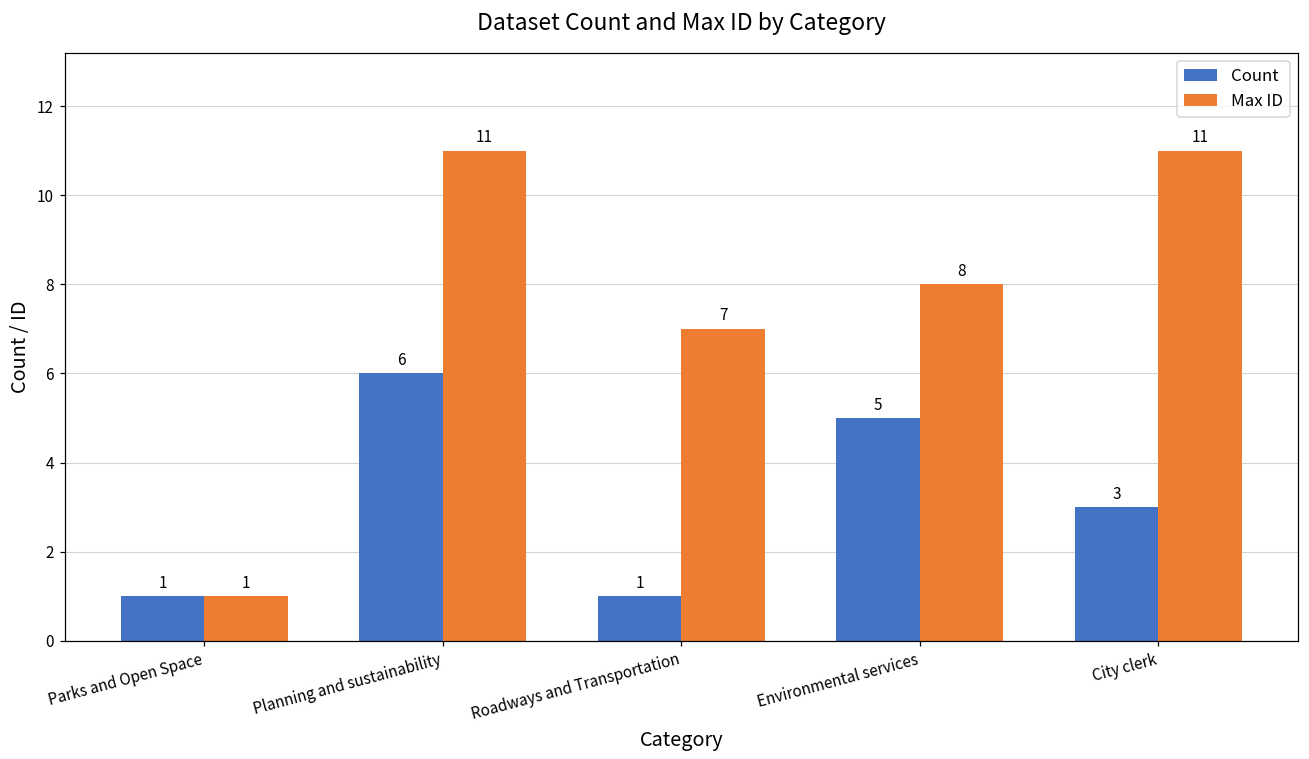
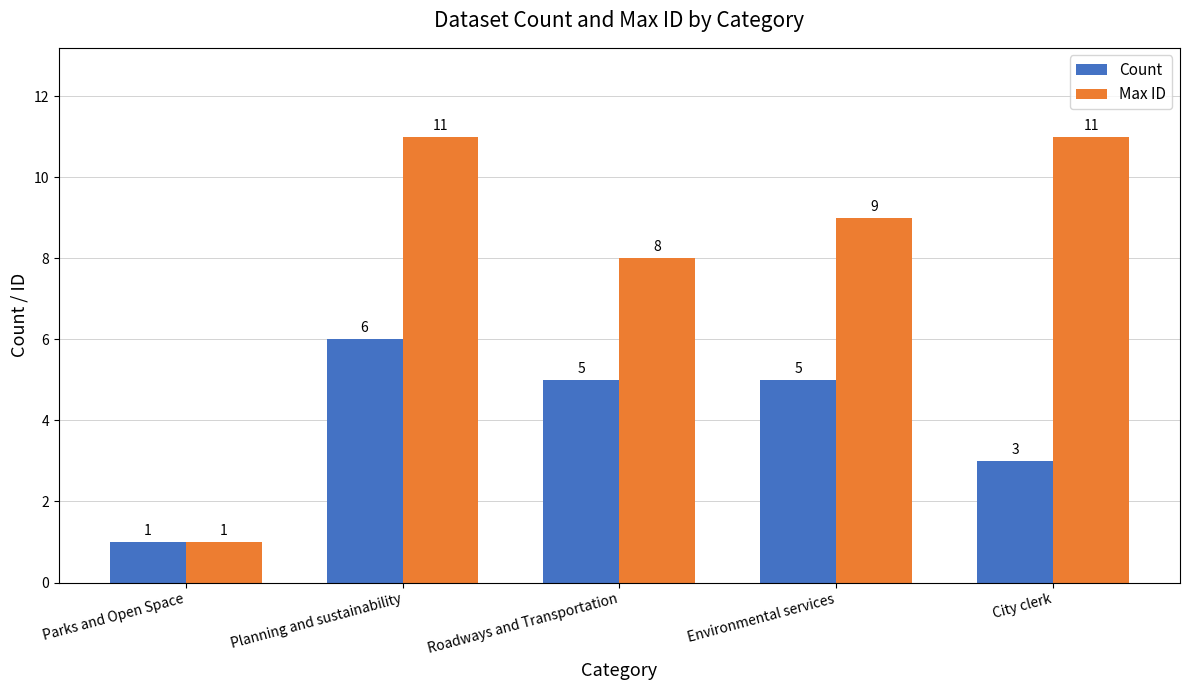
  {
    "Count": {
      "Parks and Open Space": 1,
      "Planning and sustainability": 6,
-     "Roadways and Transportation": 1,
+     "Roadways and Transportation": 5,
      "Environmental services": 5,
      "City clerk": 3
    },
    "Max ID": {
      "Parks and Open Space": 1,
      "Planning and sustainability": 11,
-     "Roadways and Transportation": 7,
-     "Environmental services": 8,
+     "Roadways and Transportation": 8,
+     "Environmental services": 9,
      "City clerk": 11
    }
  }
